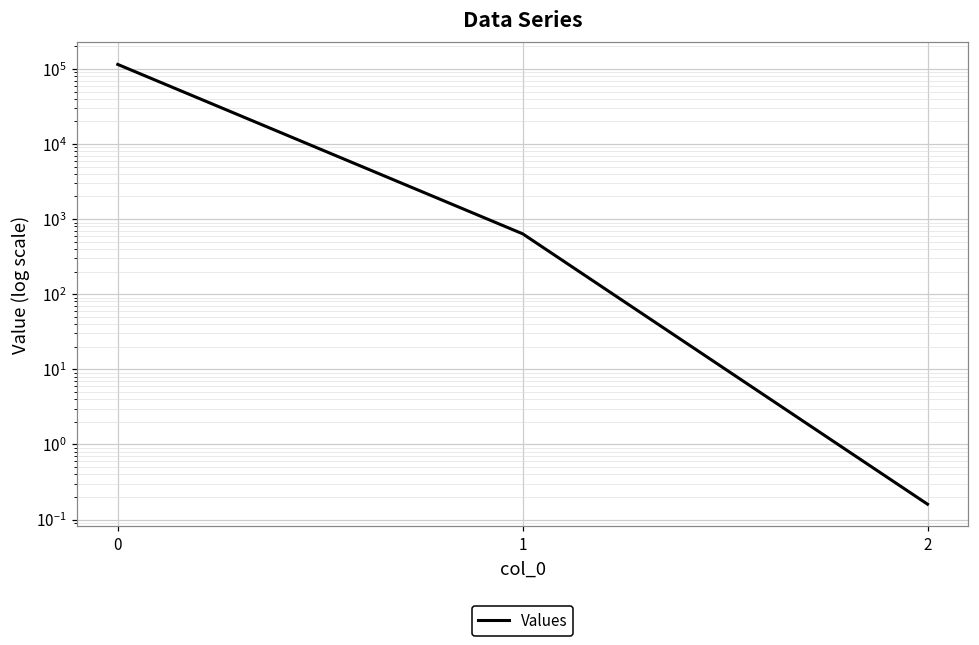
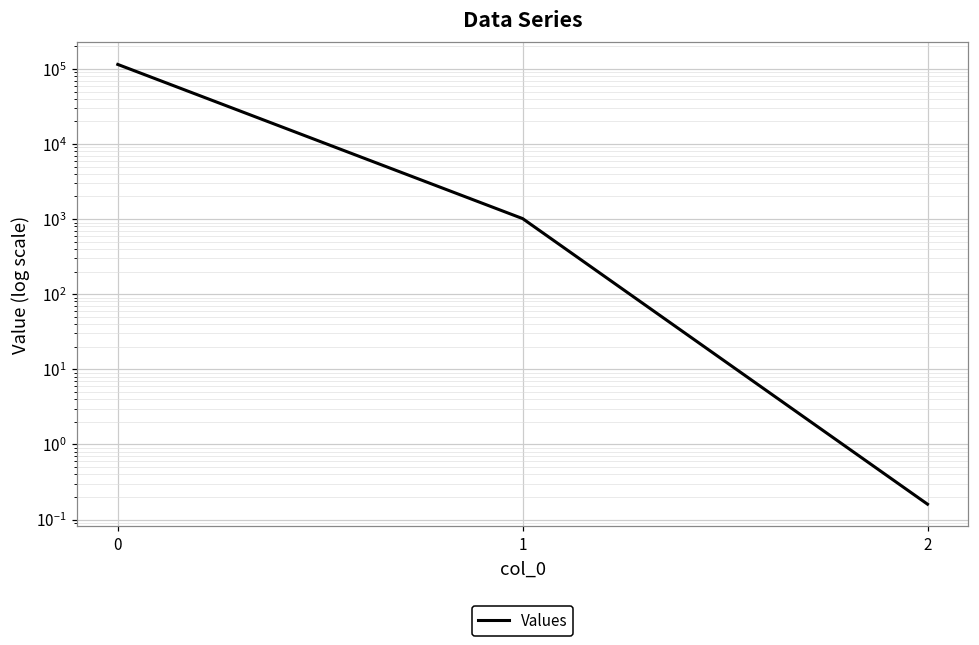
  {
    "0": 110000,
-   "1": 600,
+   "1": 1000,
    "2": 0.16
  }
